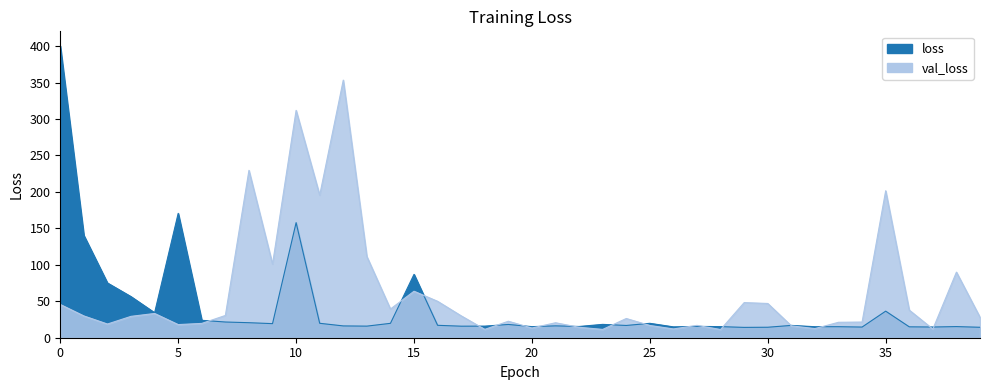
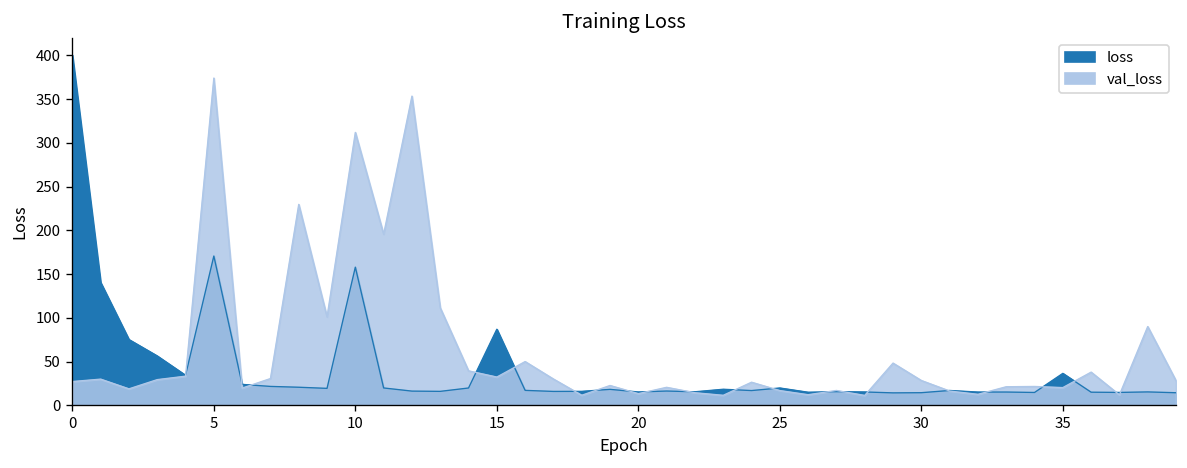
  {
    "loss": {
      "0": 400,
      "5": 170,
      "10": 160,
      "15": 90,
      "30": 10,
      "35": 40
    },
    "val_loss": {
-     "0": 50,
-     "5": 20,
+     "0": 30,
+     "5": 370,
      "10": 310,
-     "15": 60,
-     "30": 50,
-     "35": 200
+     "15": 30,
+     "30": 30,
+     "35": 20
    }
  }
